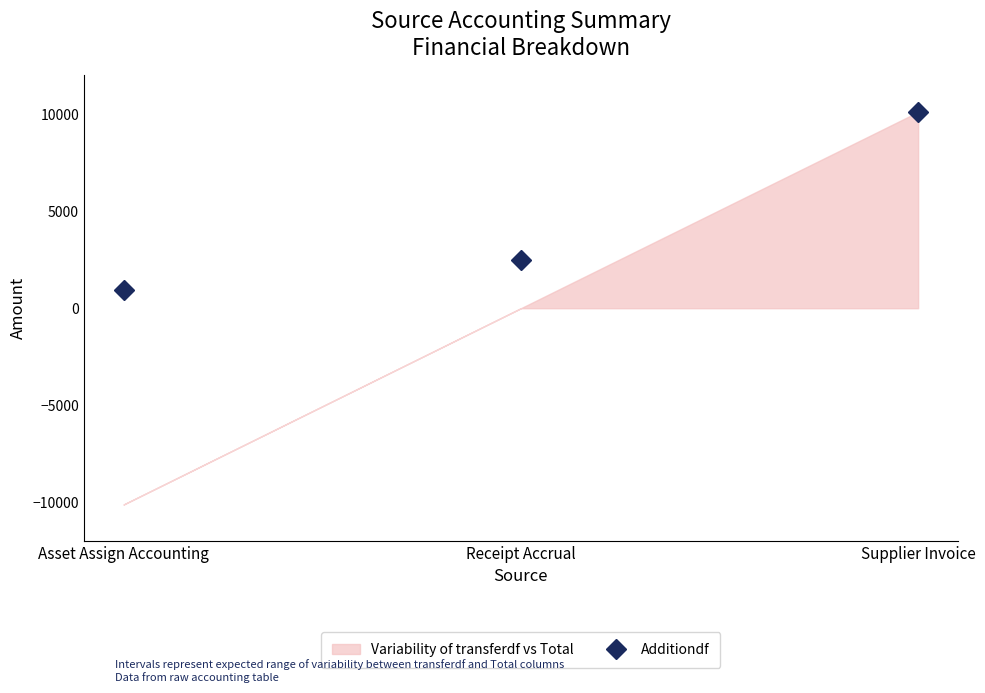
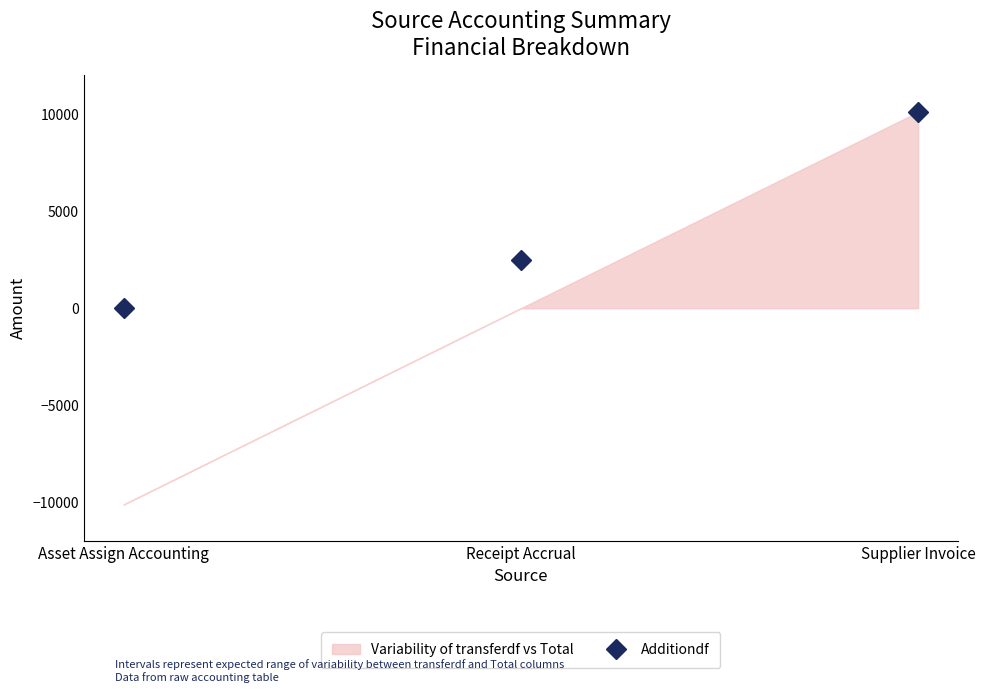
  {
    "Additiondf": {
-     "Asset Assign Accounting": 900,
+     "Asset Assign Accounting": 0,
      "Receipt Accrual": 2500
    }
  }
